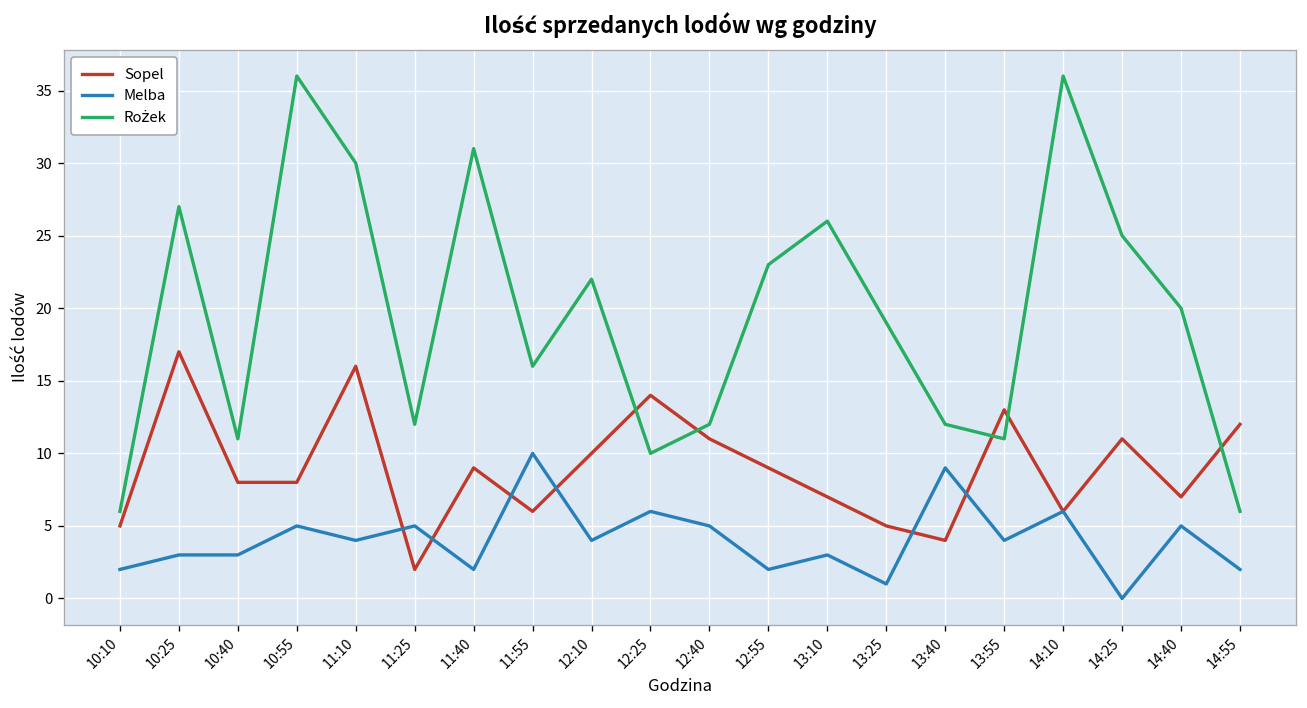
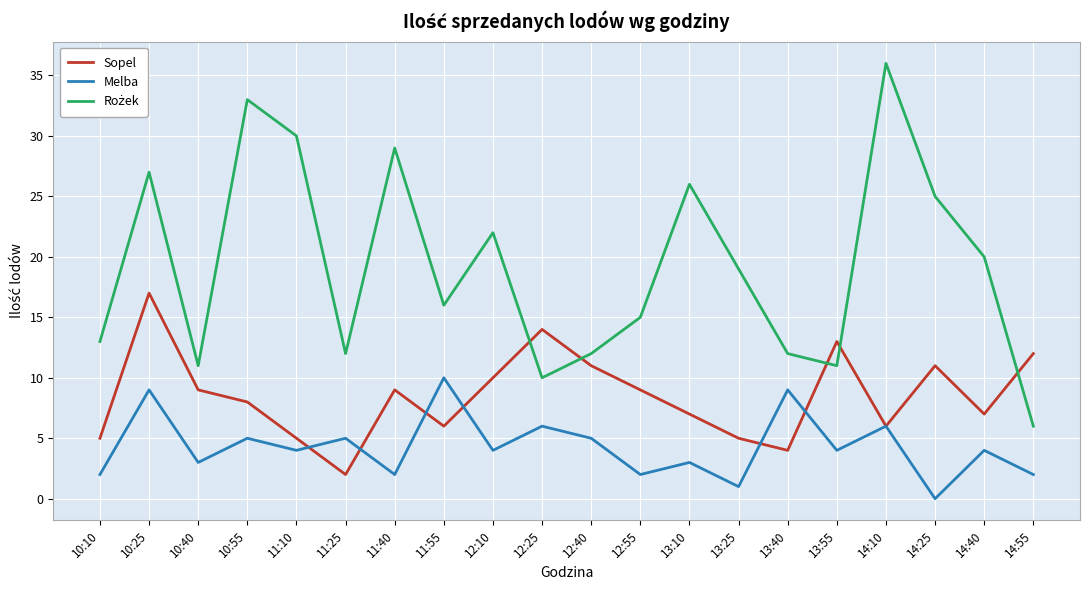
  {
    "Sopel": {
      "10:10": 5,
      "10:25": 17,
-     "10:40": 8,
+     "10:40": 9,
      "10:55": 8,
-     "11:10": 16,
+     "11:10": 5,
      "11:25": 2,
      "11:40": 9,
      "11:55": 6,
      "12:10": 10,
      "12:25": 14,
      "12:40": 11,
      "12:55": 9,
      "13:10": 7,
      "13:25": 5,
      "13:40": 4,
      "13:55": 13,
      "14:25": 11,
      "14:40": 7,
      "14:55": 12
    },
    "Melba": {
      "10:10": 2,
-     "10:25": 3,
+     "10:25": 9,
      "10:40": 3,
      "10:55": 5,
      "11:10": 4,
      "11:25": 5,
      "11:40": 2,
      "11:55": 10,
      "12:10": 4,
      "12:25": 6,
      "12:40": 5,
      "12:55": 2,
      "13:10": 3,
      "13:25": 1,
      "13:40": 9,
      "13:55": 4,
      "14:25": 0,
-     "14:40": 5,
+     "14:40": 4,
      "14:55": 2
    },
    "Rożek": {
-     "10:10": 6,
+     "10:10": 13,
      "10:25": 27,
      "10:40": 11,
-     "10:55": 36,
+     "10:55": 33,
      "11:10": 30,
      "11:25": 12,
-     "11:40": 31,
+     "11:40": 29,
      "11:55": 16,
      "12:10": 22,
      "12:25": 10,
      "12:40": 12,
-     "12:55": 23,
+     "12:55": 15,
      "13:10": 26,
      "13:25": 19,
      "13:40": 12,
      "13:55": 11,
      "14:10": 36,
      "14:25": 25,
      "14:40": 20,
      "14:55": 6
    }
  }
